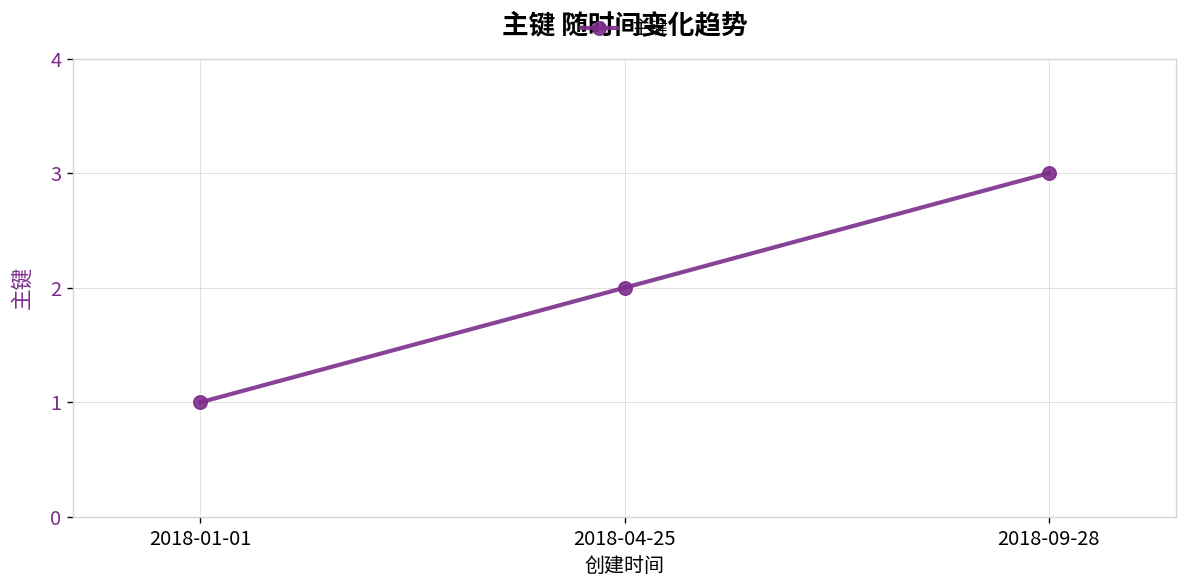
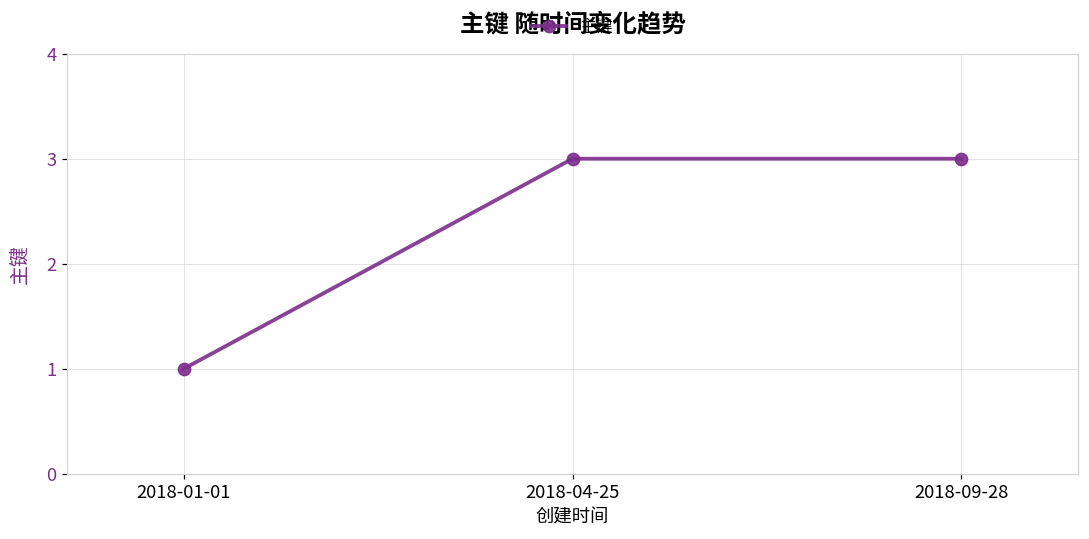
  {
    "2018-01-01": 1,
-   "2018-04-25": 2,
+   "2018-04-25": 3,
    "2018-09-28": 3
  }
